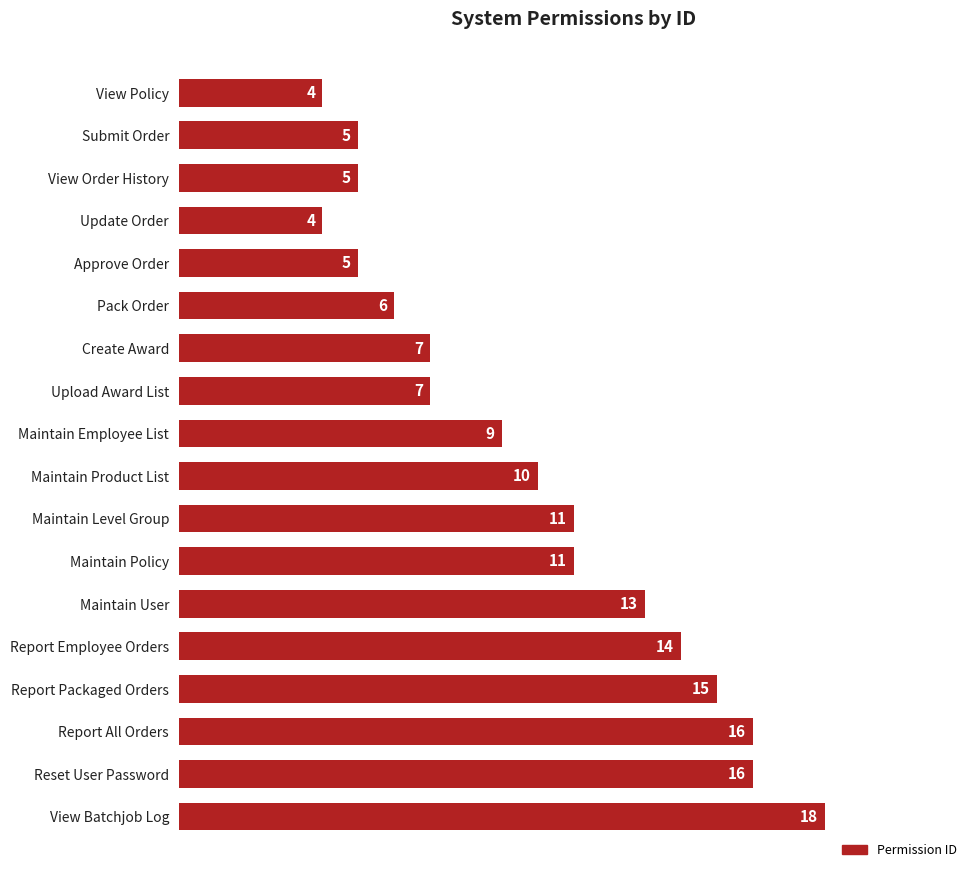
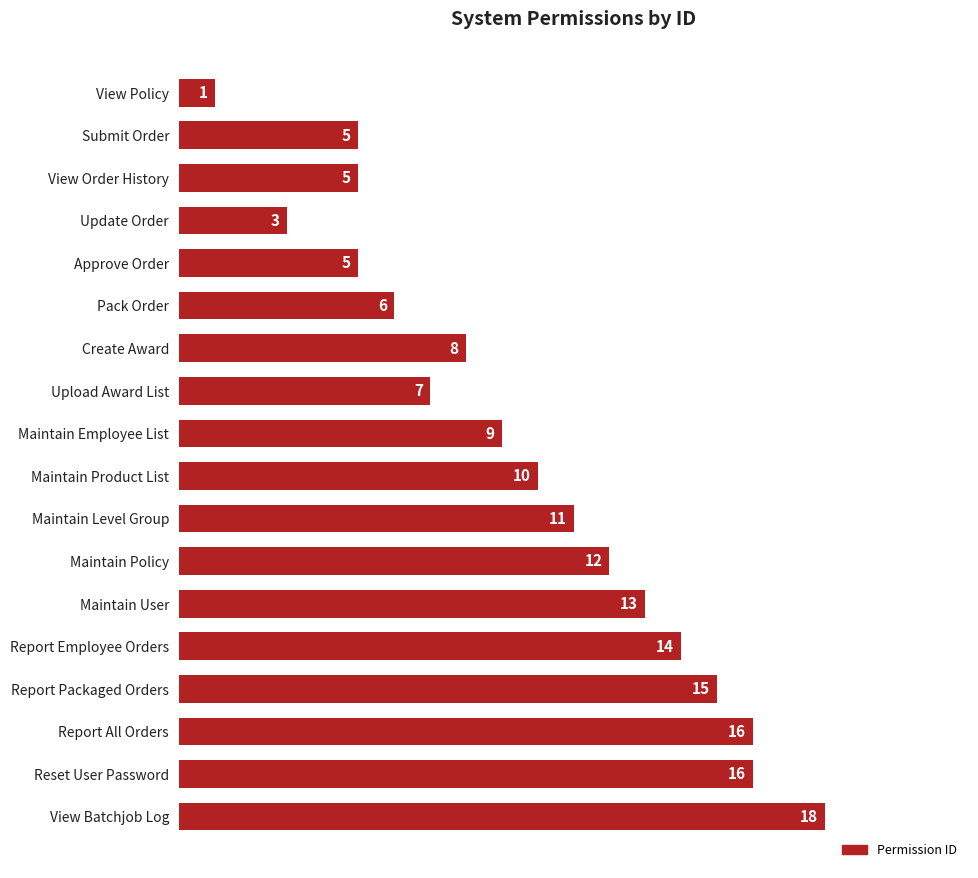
  {
-   "View Policy": 4,
+   "View Policy": 1,
    "Submit Order": 5,
    "View Order History": 5,
-   "Update Order": 4,
+   "Update Order": 3,
    "Approve Order": 5,
    "Pack Order": 6,
-   "Create Award": 7,
+   "Create Award": 8,
    "Upload Award List": 7,
    "Maintain Employee List": 9,
    "Maintain Product List": 10,
    "Maintain Level Group": 11,
-   "Maintain Policy": 11,
+   "Maintain Policy": 12,
    "Maintain User": 13,
    "Report Employee Orders": 14,
    "Report Packaged Orders": 15,
    "Report All Orders": 16,
    "Reset User Password": 16,
    "View Batchjob Log": 18
  }
